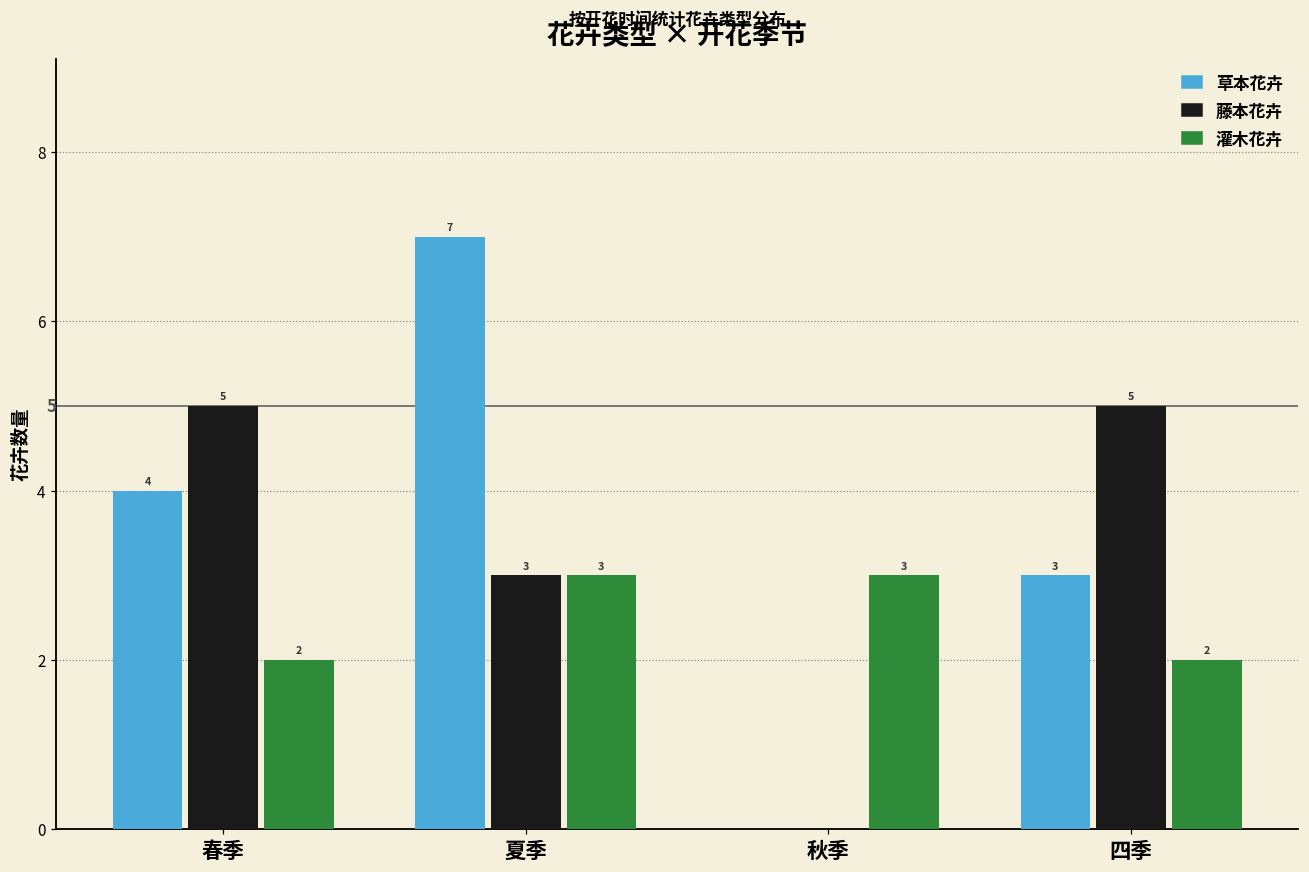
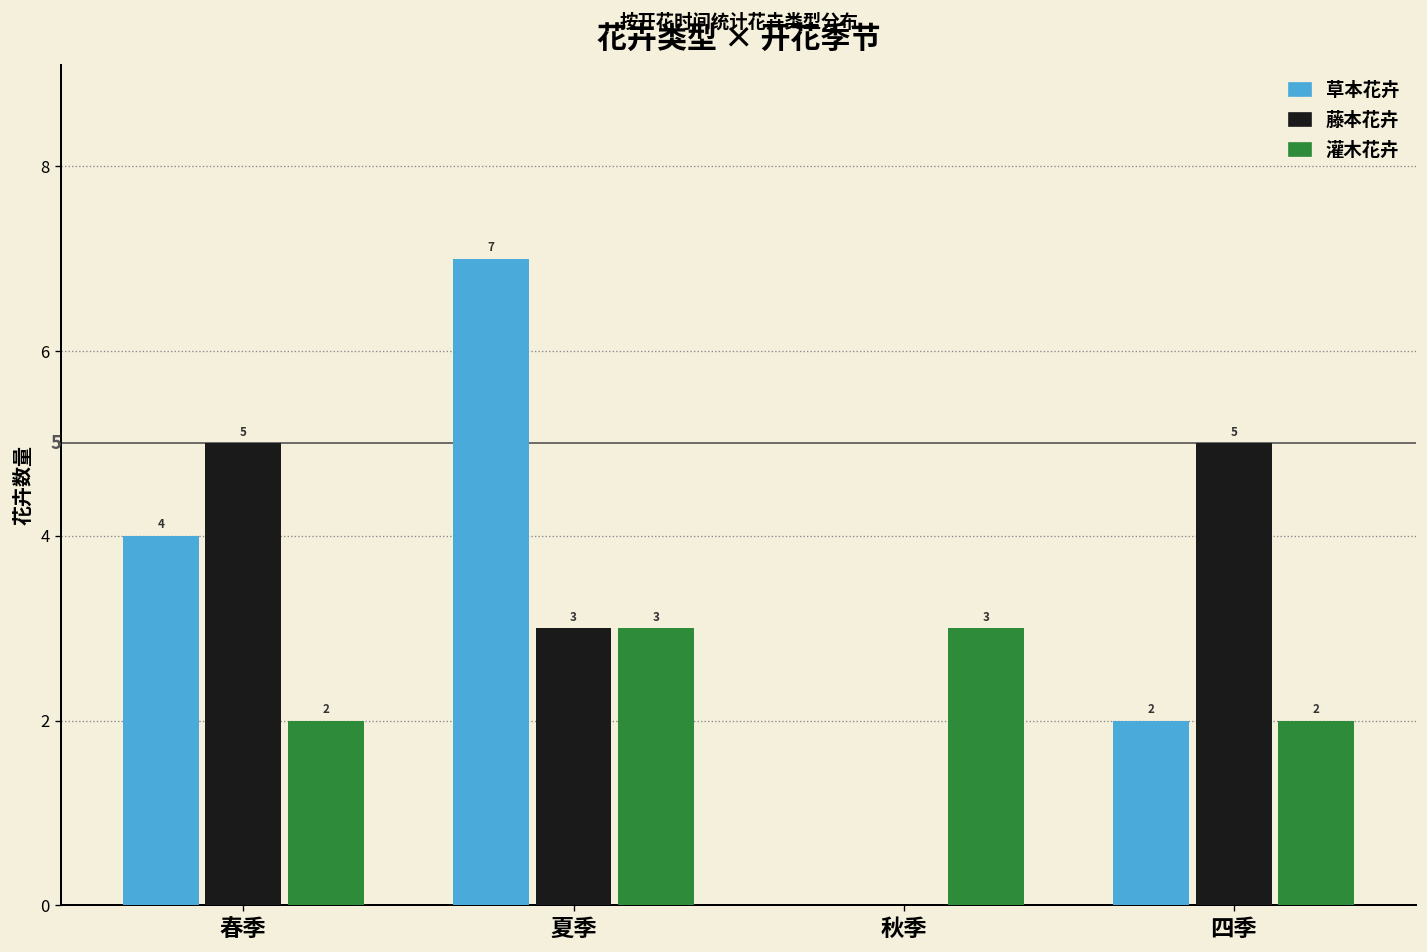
  {
    "草本花卉": {
      "春季": 4,
      "夏季": 7,
-     "四季": 3
+     "四季": 2
    },
    "藤本花卉": {
      "春季": 5,
      "夏季": 3,
      "四季": 5
    },
    "灌木花卉": {
      "春季": 2,
      "夏季": 3,
      "秋季": 3,
      "四季": 2
    }
  }
